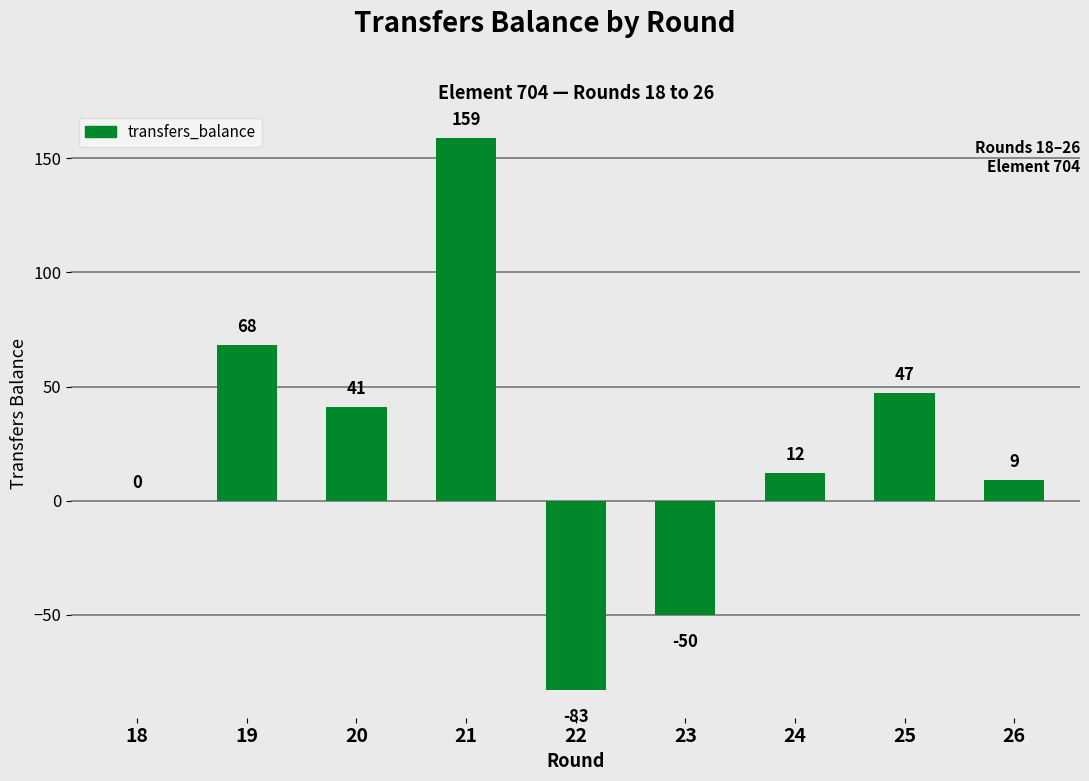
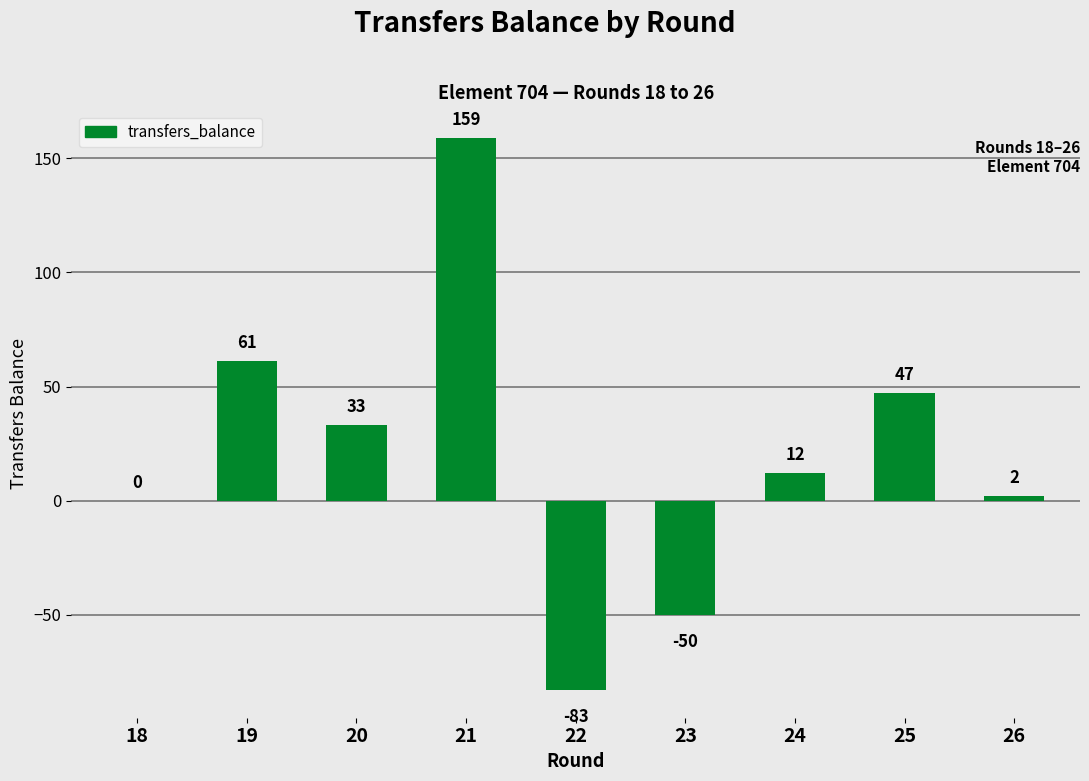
  {
    "18": 0,
-   "19": 68,
-   "20": 41,
+   "19": 61,
+   "20": 33,
    "21": 159,
    "22": -83,
    "23": -50,
    "24": 12,
    "25": 47,
-   "26": 9
+   "26": 2
  }
